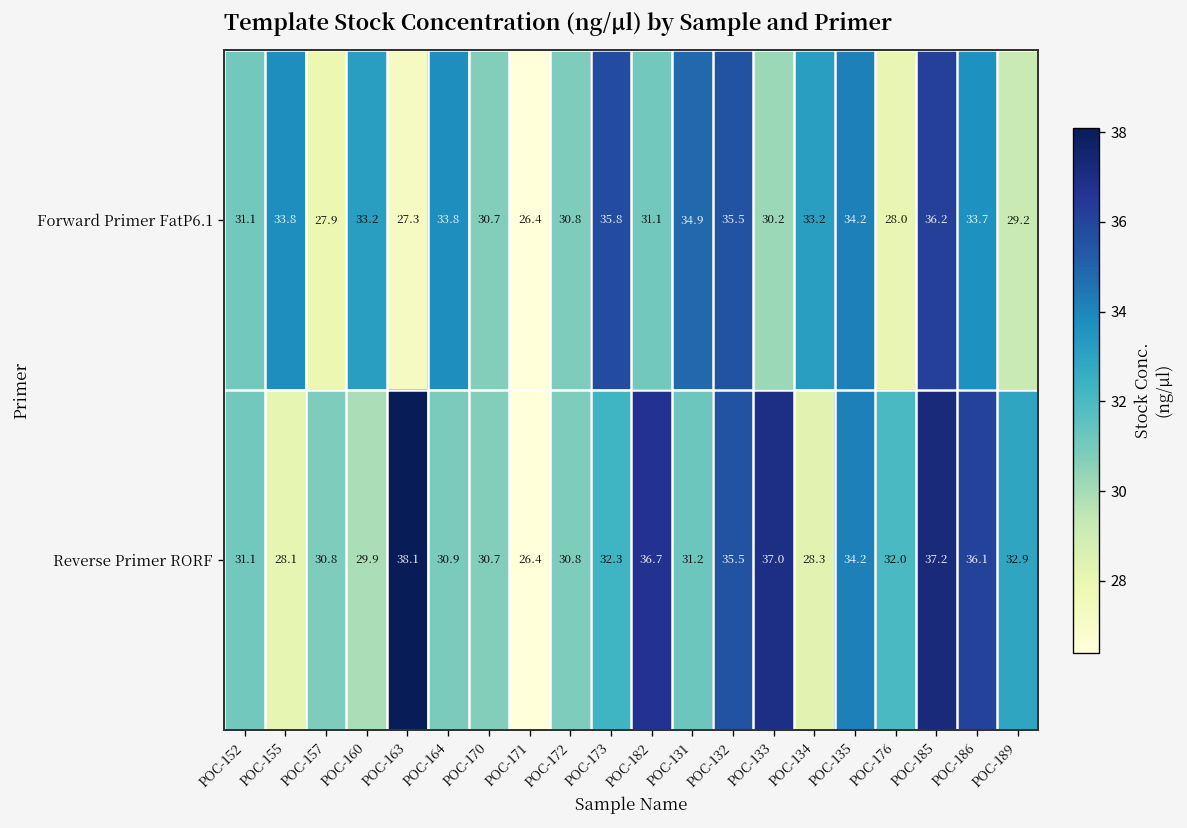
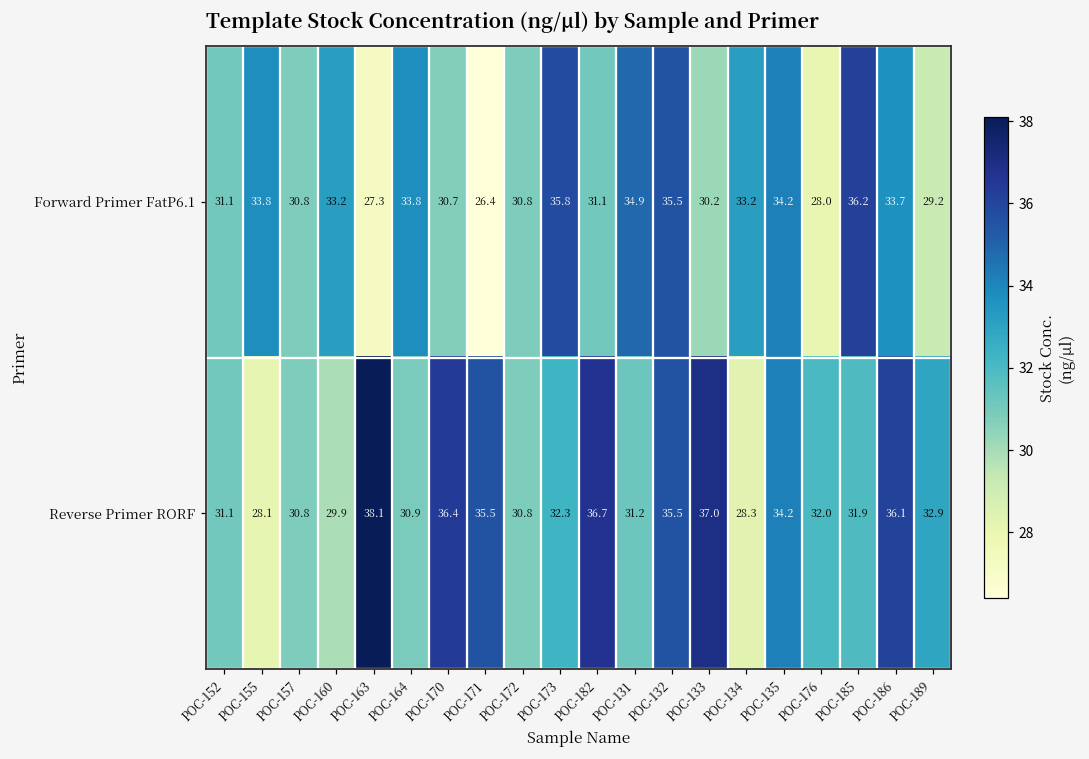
  {
    "Forward Primer FatP6.1": {
      "POC-152": 31.1,
      "POC-155": 33.8,
-     "POC-157": 27.9,
+     "POC-157": 30.8,
      "POC-160": 33.2,
      "POC-163": 27.3,
      "POC-164": 33.8,
      "POC-170": 30.7,
      "POC-171": 26.4,
      "POC-172": 30.8,
      "POC-173": 35.8,
      "POC-182": 31.1,
      "POC-131": 34.9,
      "POC-132": 35.5,
      "POC-133": 30.2,
      "POC-134": 33.2,
      "POC-135": 34.2,
      "POC-176": 28.0,
      "POC-185": 36.2,
      "POC-186": 33.7,
      "POC-189": 29.2
    },
    "Reverse Primer RORF": {
      "POC-152": 31.1,
      "POC-155": 28.1,
      "POC-157": 30.8,
      "POC-160": 29.9,
      "POC-163": 38.1,
      "POC-164": 30.9,
-     "POC-170": 30.7,
-     "POC-171": 26.4,
+     "POC-170": 36.4,
+     "POC-171": 35.5,
      "POC-172": 30.8,
      "POC-173": 32.3,
      "POC-182": 36.7,
      "POC-131": 31.2,
      "POC-132": 35.5,
      "POC-133": 37.0,
      "POC-134": 28.3,
      "POC-135": 34.2,
      "POC-176": 32.0,
-     "POC-185": 37.2,
+     "POC-185": 31.9,
      "POC-186": 36.1,
      "POC-189": 32.9
    }
  }
